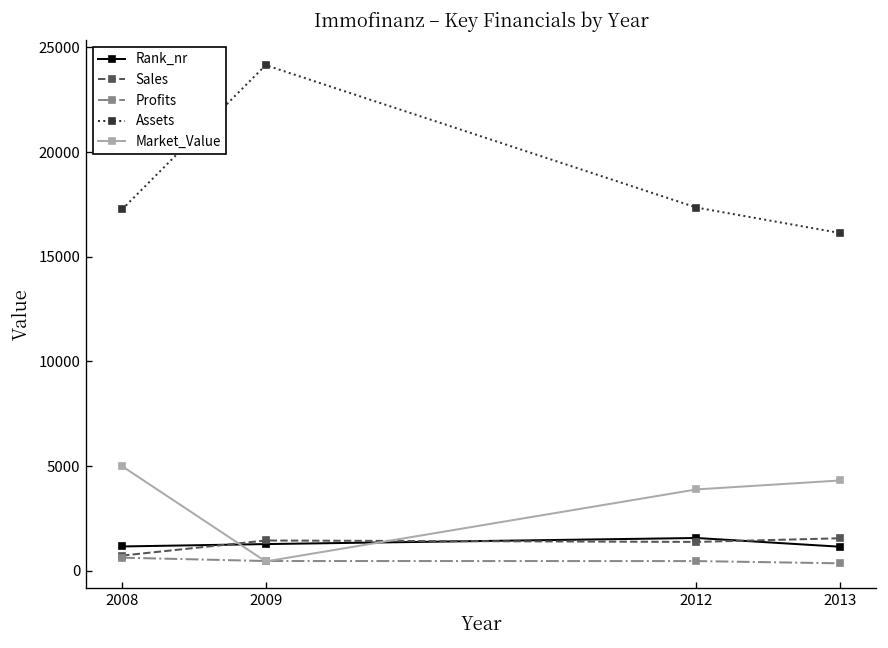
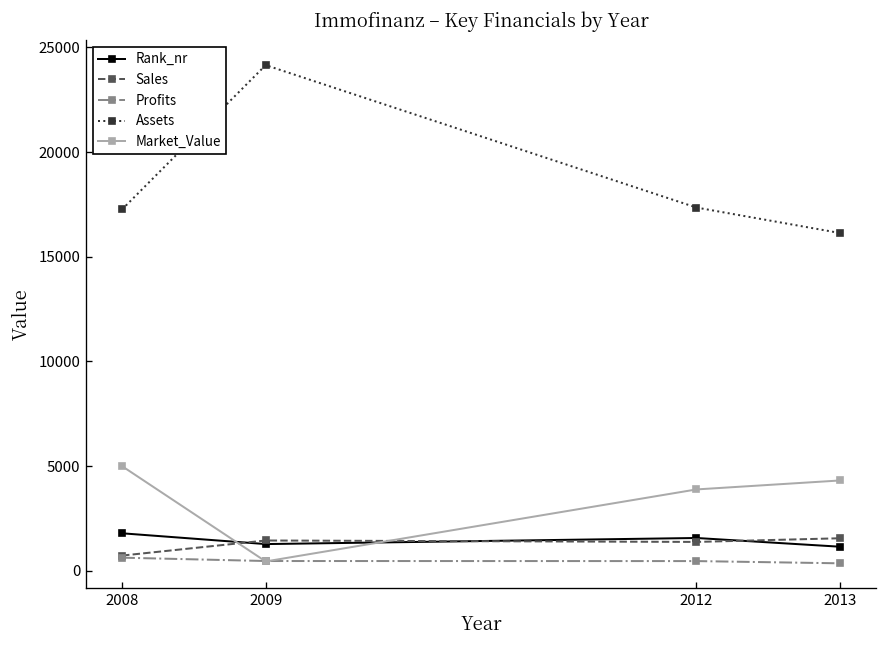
  {
    "Rank_nr": {
-     "2008": 1200,
+     "2008": 1800,
      "2009": 1300,
      "2012": 1600,
      "2013": 1200
    }
  }
